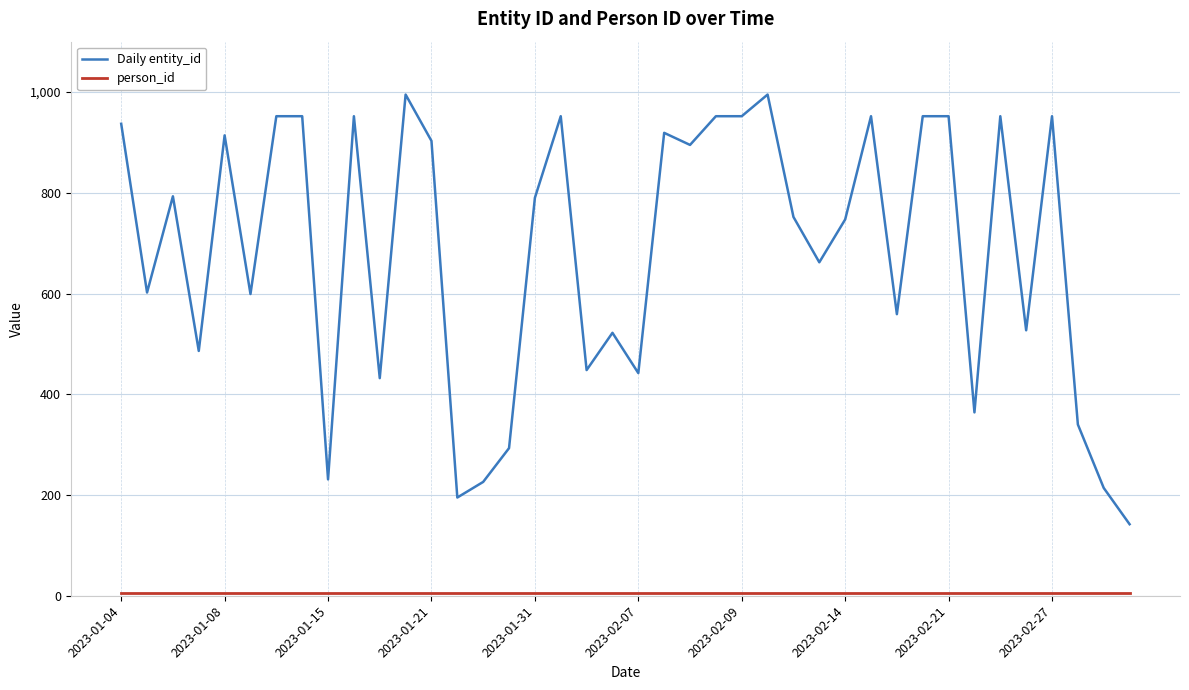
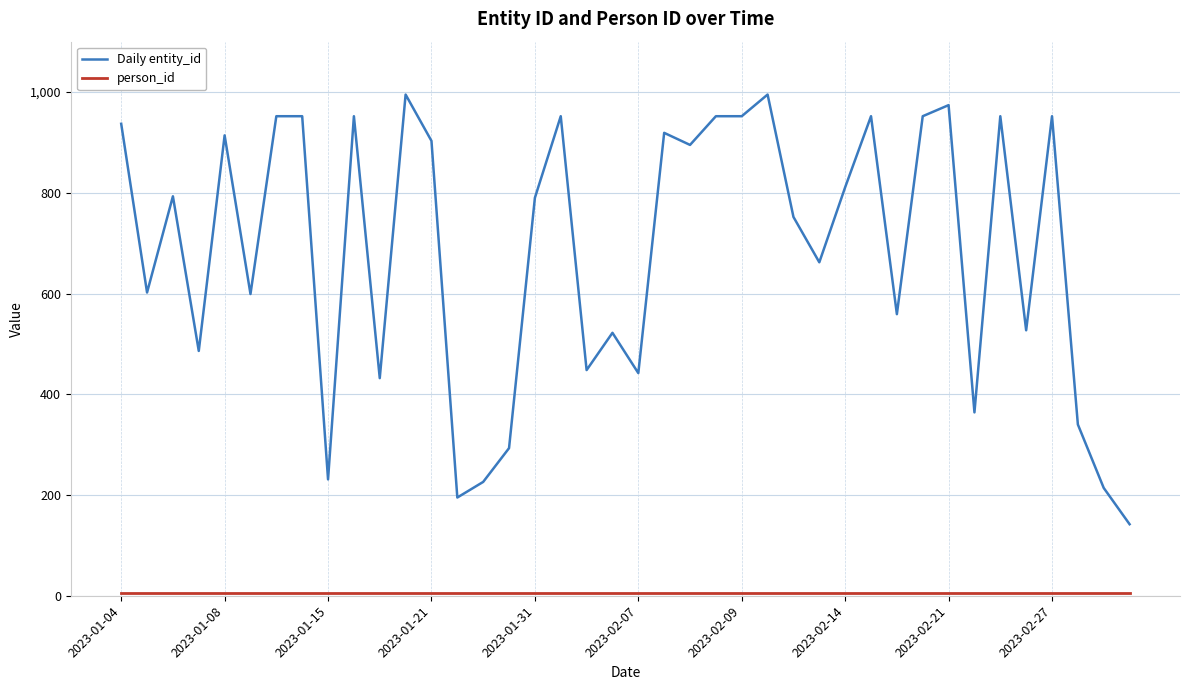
  {
    "Daily entity_id": {
      "2023-01-08": 910,
      "2023-01-15": 230,
      "2023-01-21": 900,
      "2023-01-31": 790,
-     "2023-02-14": 750,
-     "2023-02-21": 950
+     "2023-02-14": 810,
+     "2023-02-21": 970
    },
    "person_id": {
      "2023-01-08": 10,
      "2023-01-15": 10,
      "2023-01-21": 10,
      "2023-01-31": 10,
      "2023-02-14": 10,
      "2023-02-21": 10
    }
  }
